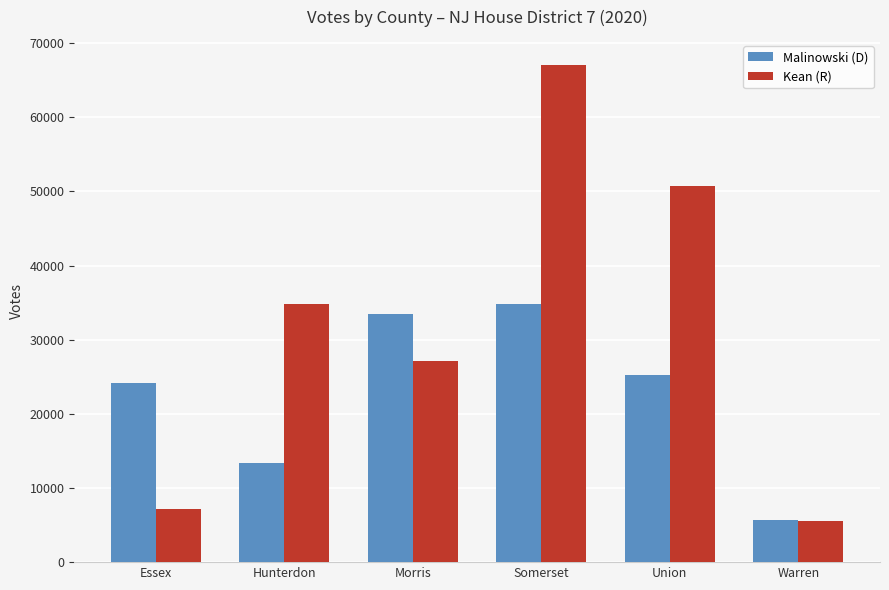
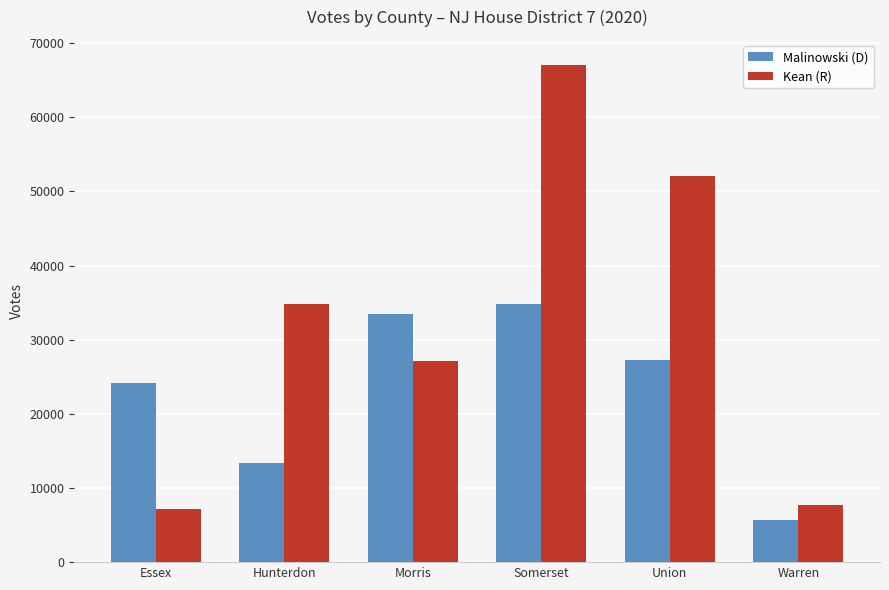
  {
    "Malinowski (D)": {
      "Essex": 24000,
      "Hunterdon": 13000,
      "Morris": 34000,
      "Somerset": 35000,
-     "Union": 25000,
+     "Union": 27000,
      "Warren": 6000
    },
    "Kean (R)": {
      "Essex": 7000,
      "Hunterdon": 35000,
      "Morris": 27000,
      "Somerset": 67000,
-     "Union": 51000,
-     "Warren": 6000
+     "Union": 52000,
+     "Warren": 8000
    }
  }
